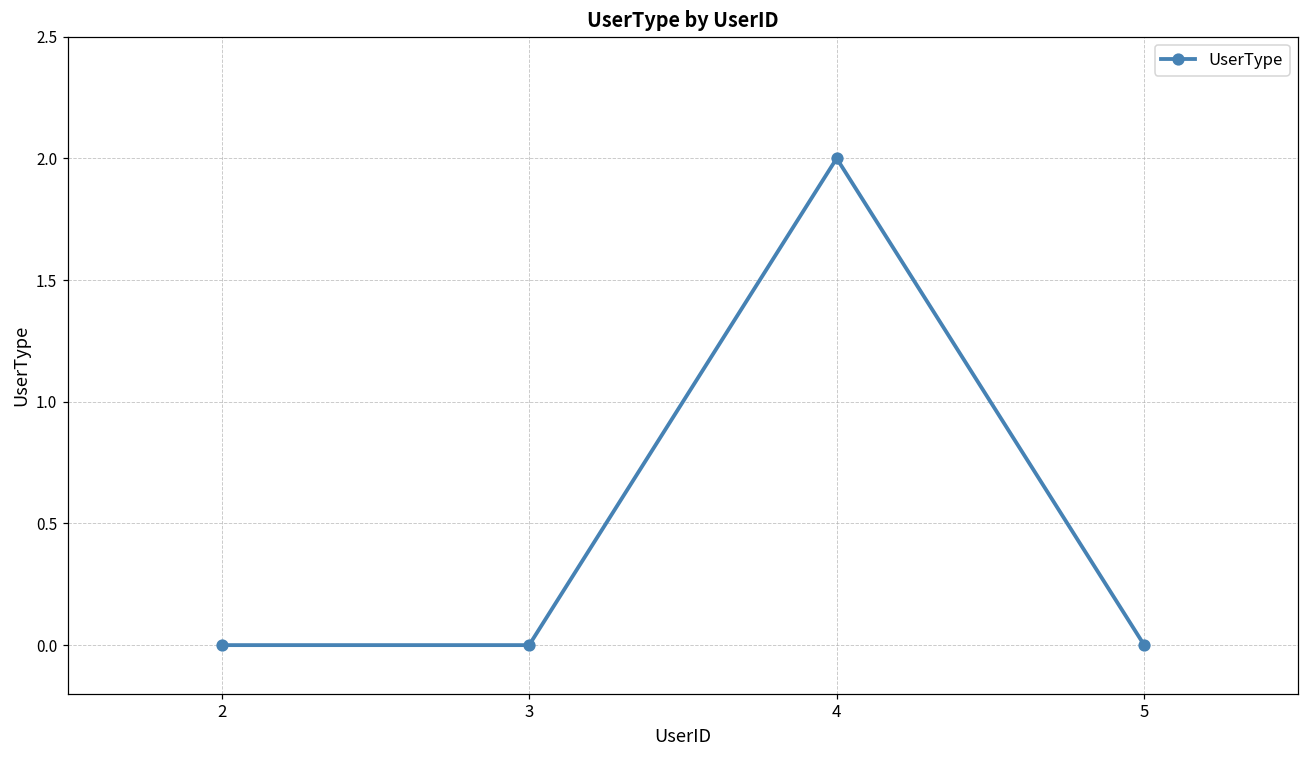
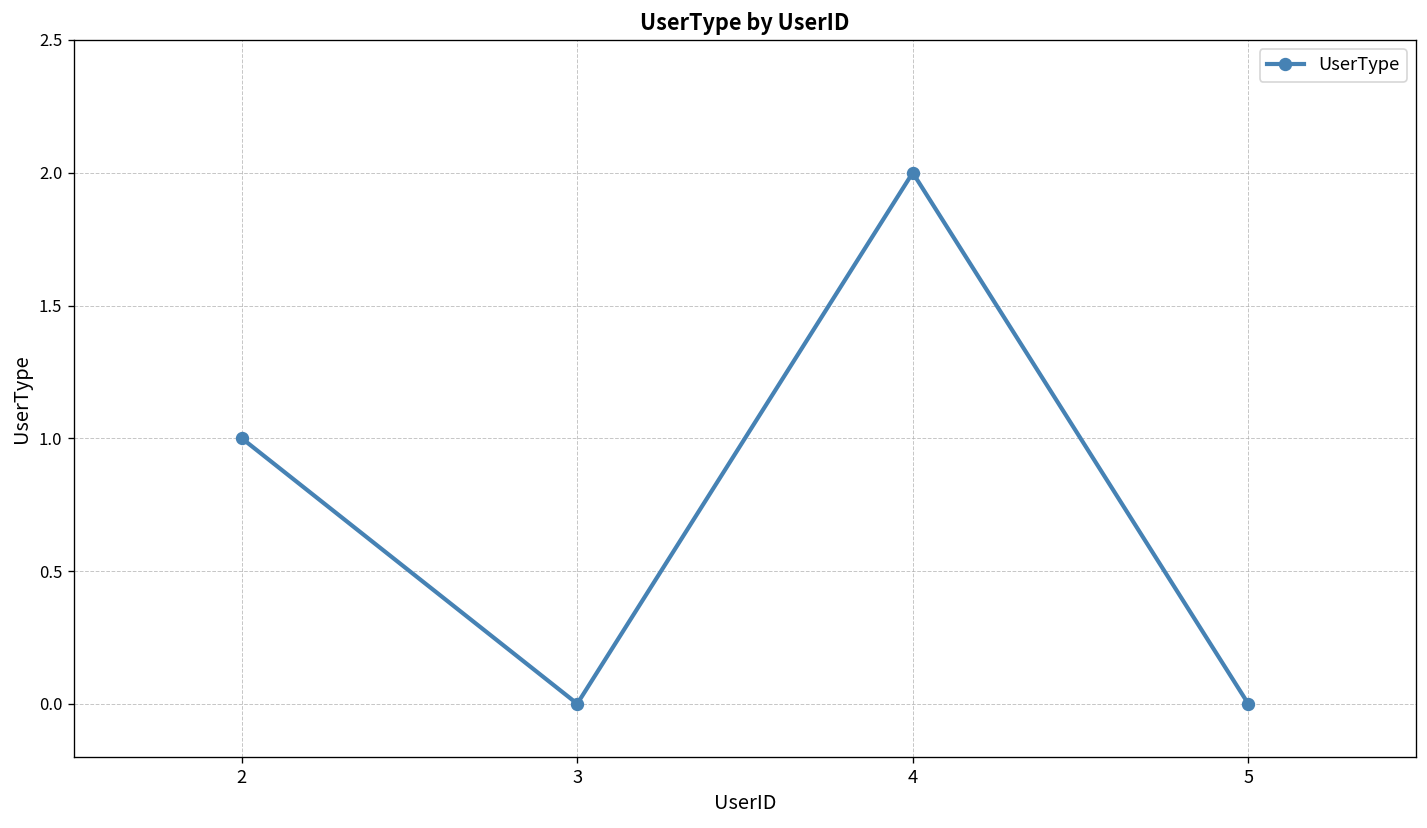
  {
-   "2": 0,
+   "2": 1,
    "3": 0,
    "4": 2,
    "5": 0
  }
